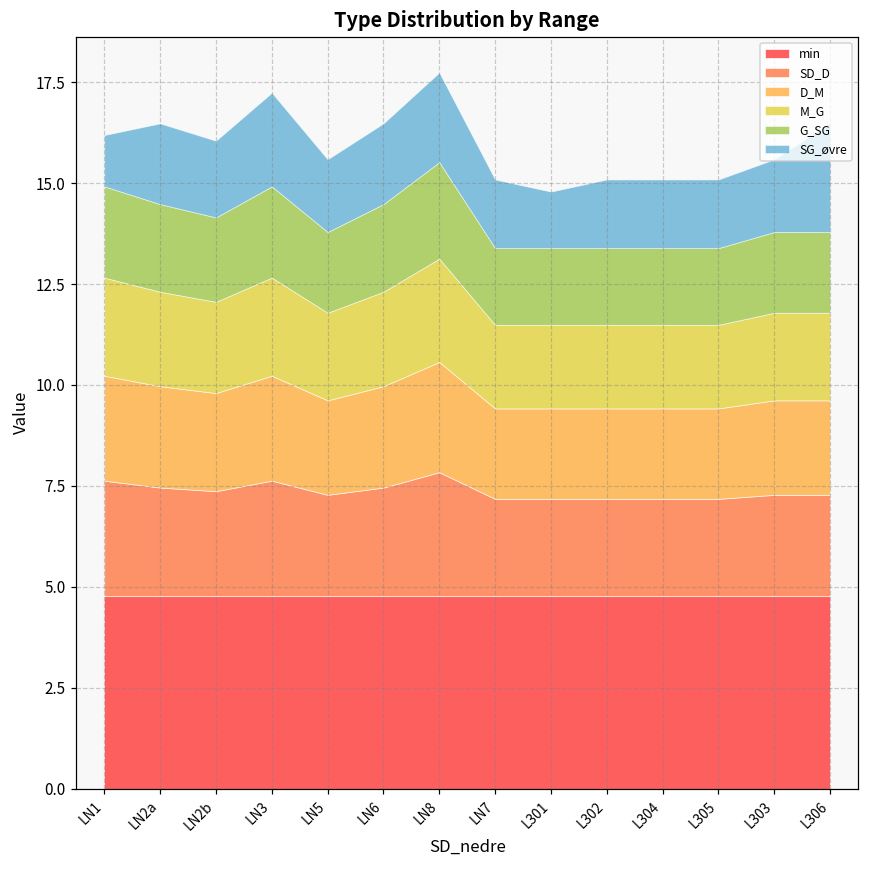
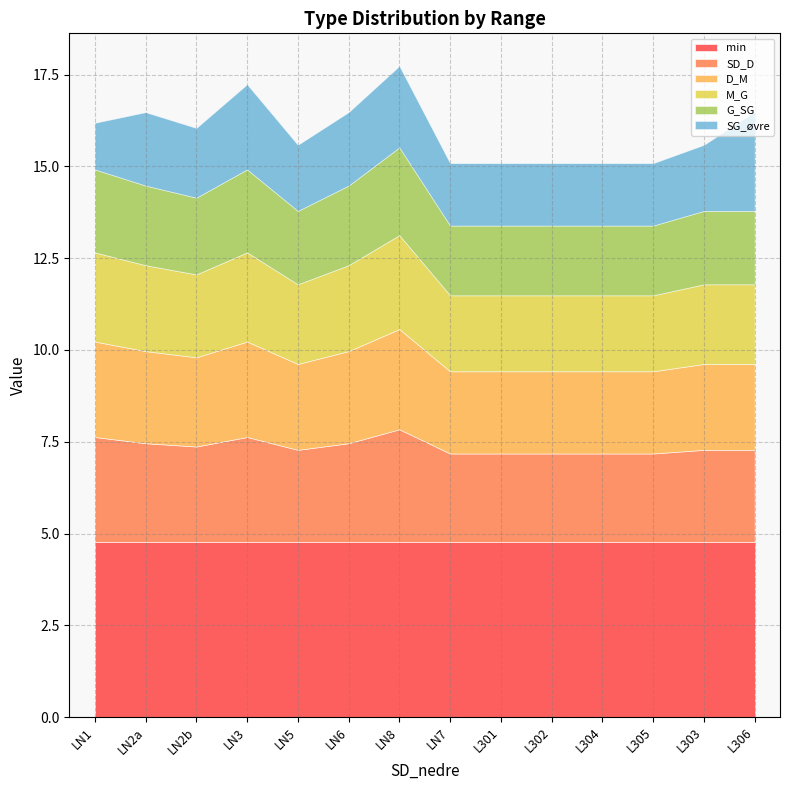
  {
    "G_SG": {
      "LN1": 2.3,
      "LN2a": 2.2,
      "LN2b": 2.1,
      "LN3": 2.3,
      "LN5": 2.0,
      "LN6": 2.2,
      "LN8": 2.4,
      "LN7": 1.9,
      "L301": 1.9,
      "L302": 1.9,
      "L304": 1.9,
      "L305": 1.9,
      "L303": 2.0,
      "L306": 2.0
    },
    "SG_øvre": {
      "LN1": 1.3,
      "LN2a": 2.0,
      "LN2b": 1.9,
      "LN3": 2.3,
      "LN5": 1.8,
      "LN6": 2.0,
      "LN8": 2.2,
      "LN7": 1.7,
-     "L301": 1.4,
+     "L301": 1.7,
      "L302": 1.7,
      "L304": 1.7,
      "L305": 1.7,
      "L303": 1.8
    }
  }
